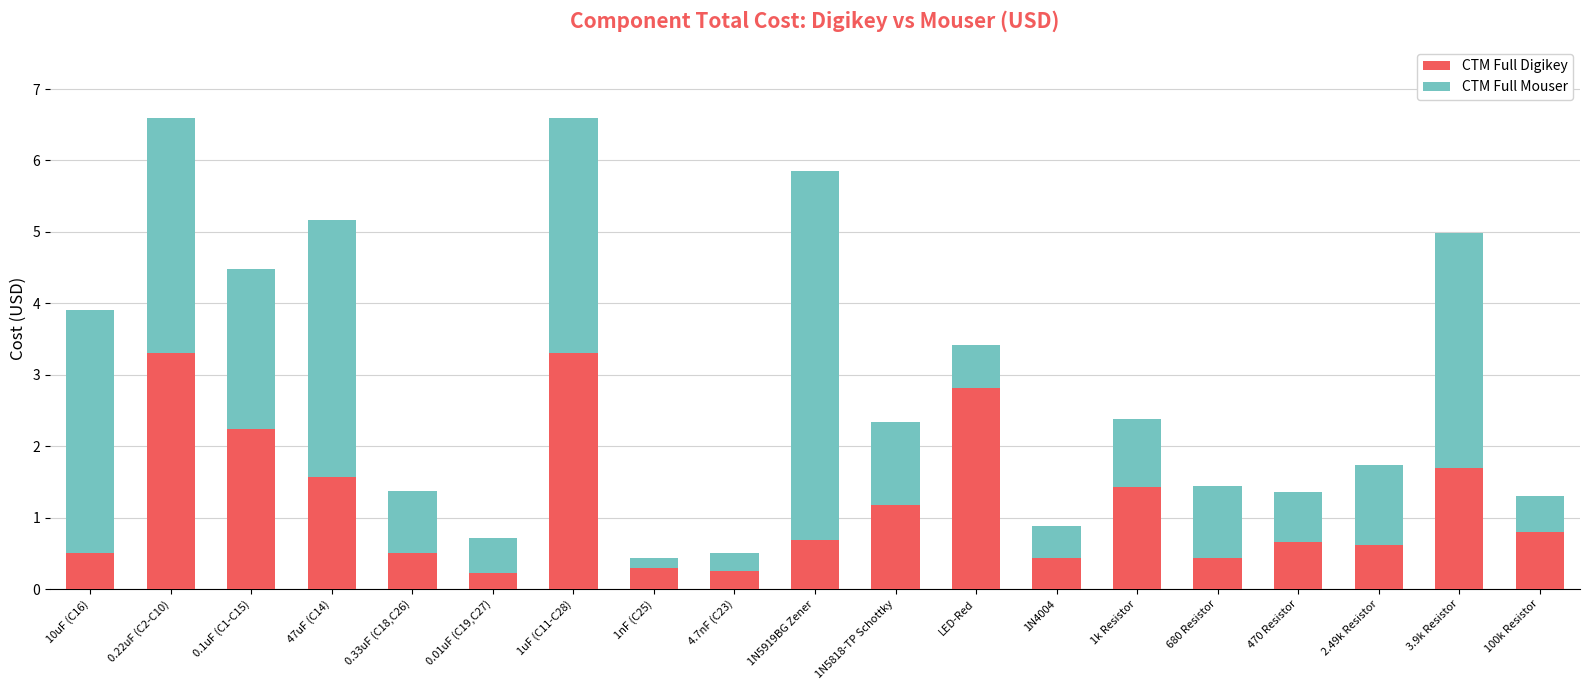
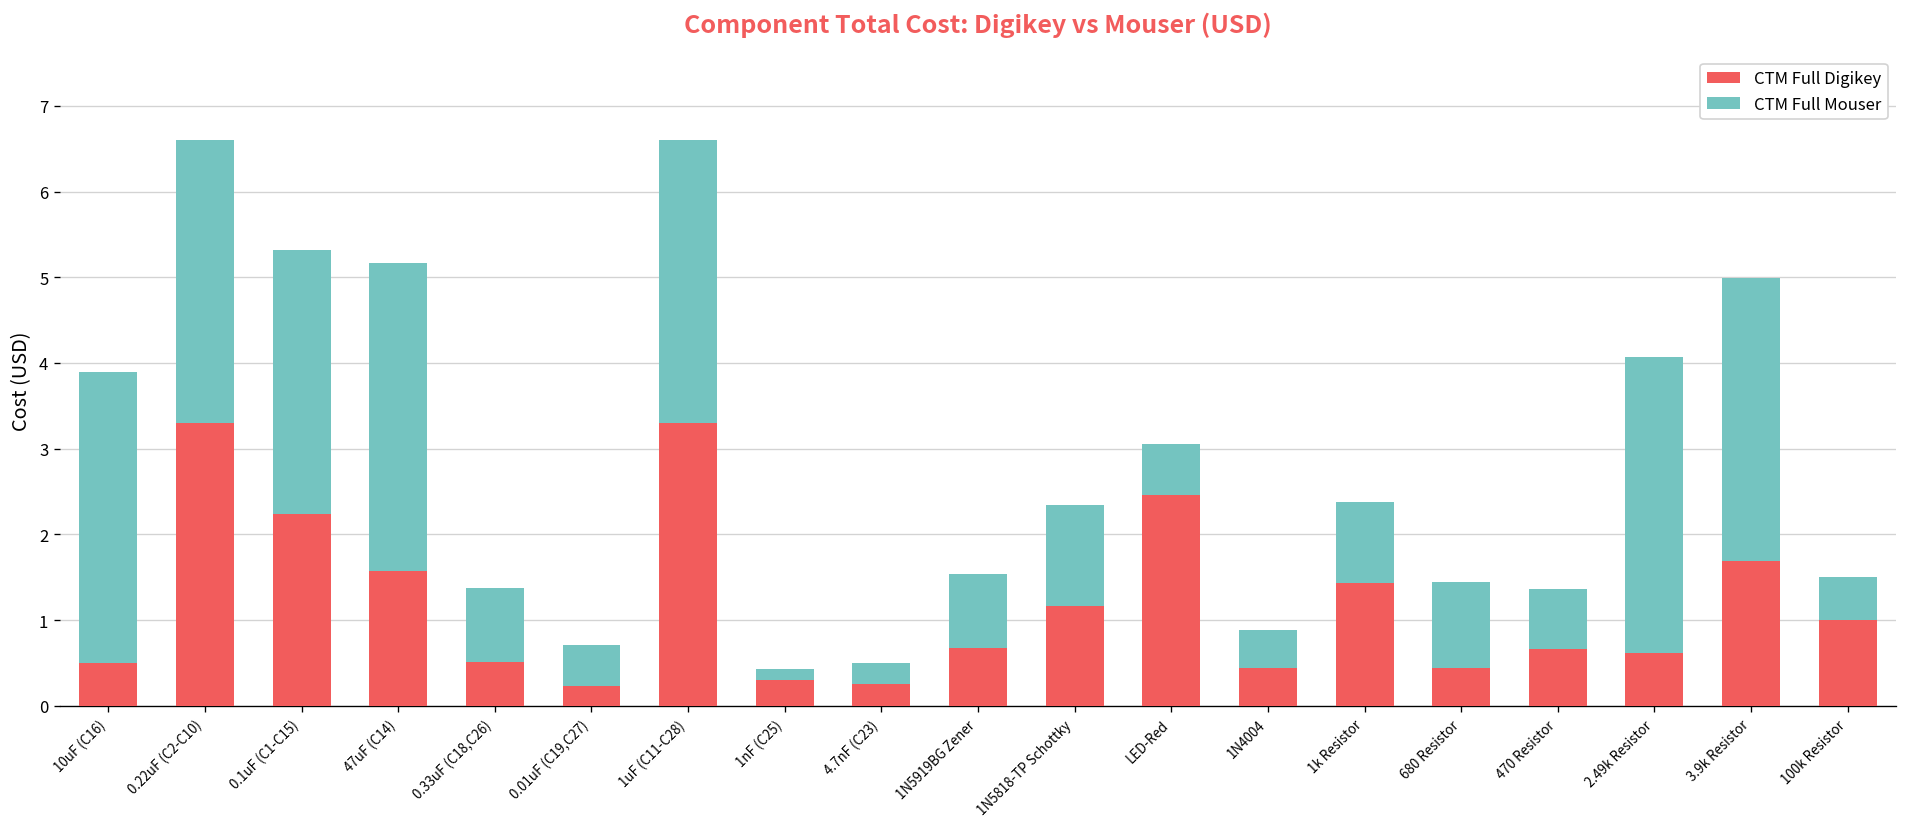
  {
    "CTM Full Digikey": {
      "10uF (C16)": 0.5,
      "0.22uF (C2-C10)": 3.3,
      "0.1uF (C1-C15)": 2.2,
      "47uF (C14)": 1.6,
      "0.33uF (C18,C26)": 0.5,
      "0.01uF (C19,C27)": 0.2,
      "1uF (C11-C28)": 3.3,
      "1nF (C25)": 0.3,
      "4.7nF (C23)": 0.3,
      "1N5919BG Zener": 0.7,
      "1N5818-TP Schottky": 1.2,
-     "LED-Red": 2.8,
+     "LED-Red": 2.5,
      "1N4004": 0.4,
      "1k Resistor": 1.4,
      "680 Resistor": 0.4,
      "470 Resistor": 0.7,
      "2.49k Resistor": 0.6,
      "3.9k Resistor": 1.7,
-     "100k Resistor": 0.8
+     "100k Resistor": 1.0
    },
    "CTM Full Mouser": {
      "10uF (C16)": 3.4,
      "0.22uF (C2-C10)": 3.3,
-     "0.1uF (C1-C15)": 2.2,
+     "0.1uF (C1-C15)": 3.1,
      "47uF (C14)": 3.6,
      "0.33uF (C18,C26)": 0.9,
      "0.01uF (C19,C27)": 0.5,
      "1uF (C11-C28)": 3.3,
      "1nF (C25)": 0.1,
      "4.7nF (C23)": 0.3,
-     "1N5919BG Zener": 5.2,
+     "1N5919BG Zener": 0.9,
      "1N5818-TP Schottky": 1.2,
      "LED-Red": 0.6,
      "1N4004": 0.4,
      "1k Resistor": 1.0,
      "680 Resistor": 1.0,
      "470 Resistor": 0.7,
-     "2.49k Resistor": 1.1,
+     "2.49k Resistor": 3.5,
      "3.9k Resistor": 3.3,
      "100k Resistor": 0.5
    }
  }
